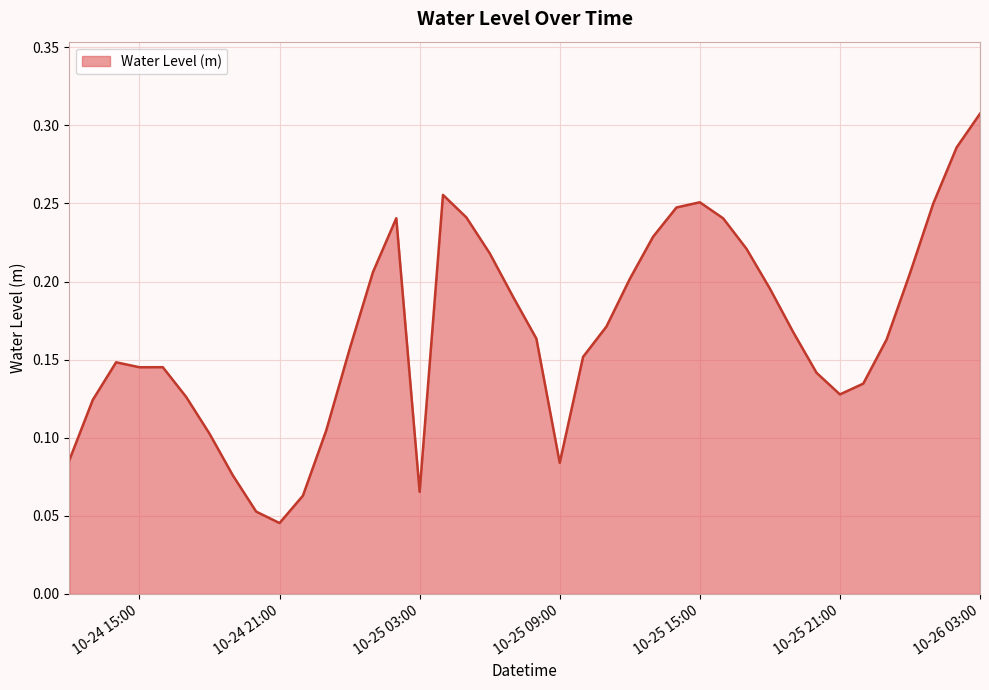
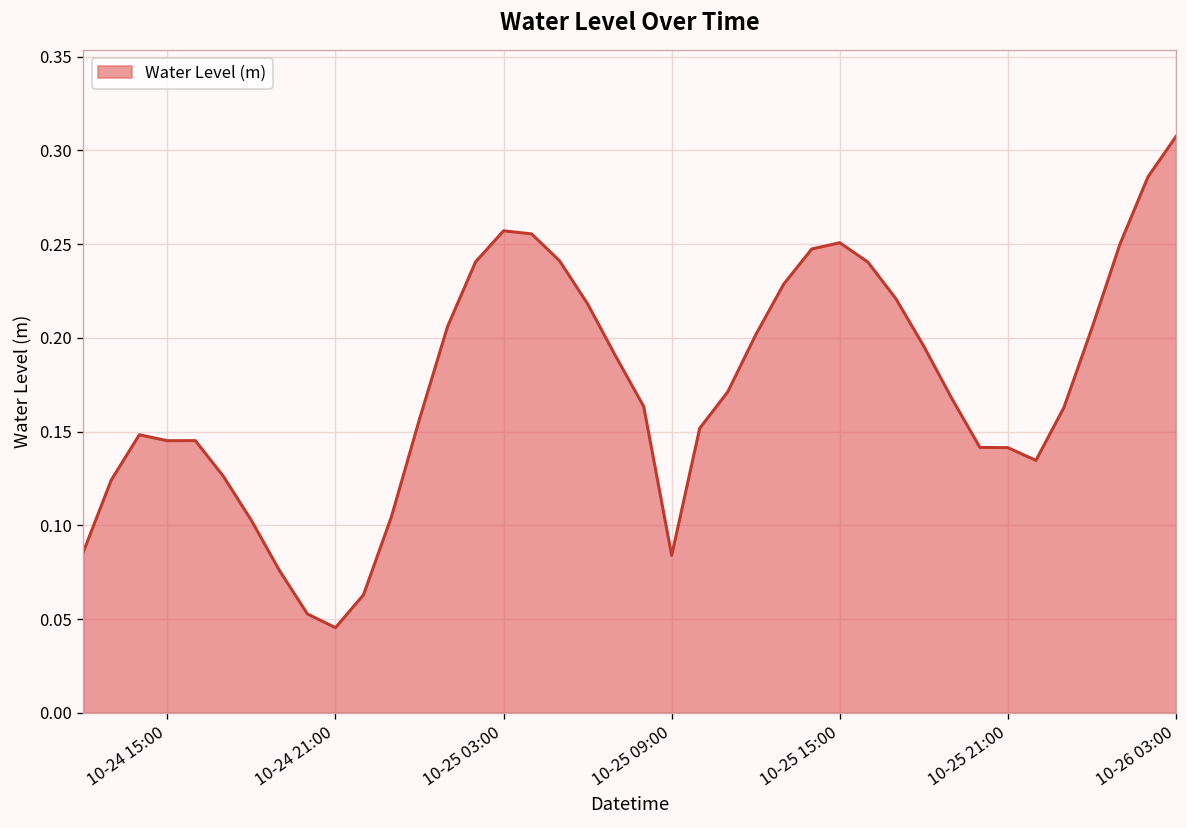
  {
    "10-24 15:00": 0.145,
    "10-24 21:00": 0.045,
-   "10-25 03:00": 0.065,
+   "10-25 03:00": 0.257,
    "10-25 09:00": 0.084,
    "10-25 15:00": 0.251,
-   "10-25 21:00": 0.128,
+   "10-25 21:00": 0.141,
    "10-26 03:00": 0.307
  }
